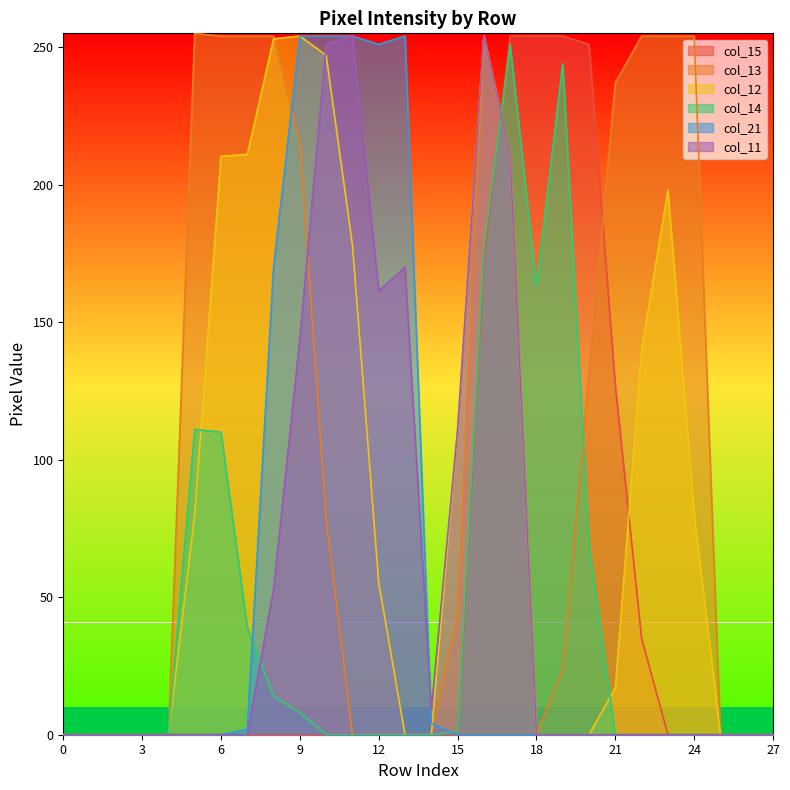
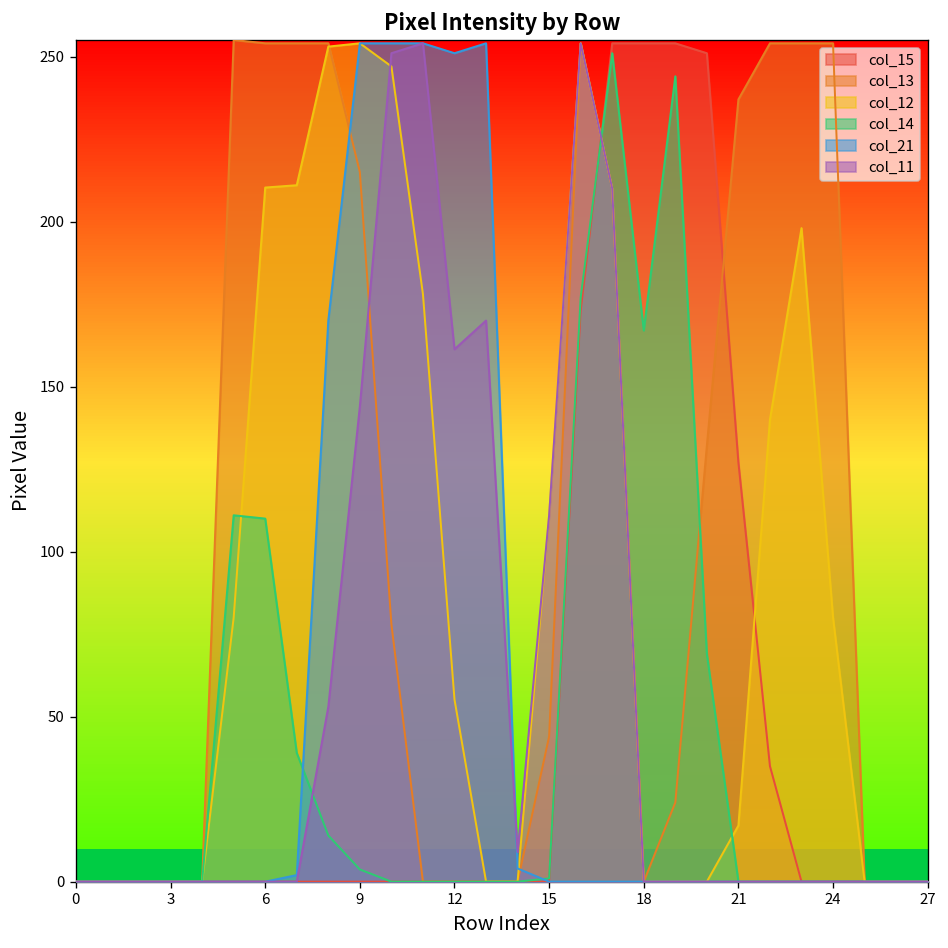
  {
    "col_12": {
      "6": 210,
      "12": 55,
      "21": 17,
      "24": 80
    },
    "col_14": {
      "6": 110,
-     "9": 8,
+     "9": 4,
      "15": 1,
-     "18": 163
+     "18": 167
    },
    "col_21": {
      "12": 251
    },
    "col_11": {
      "9": 144,
      "12": 161
    }
  }
